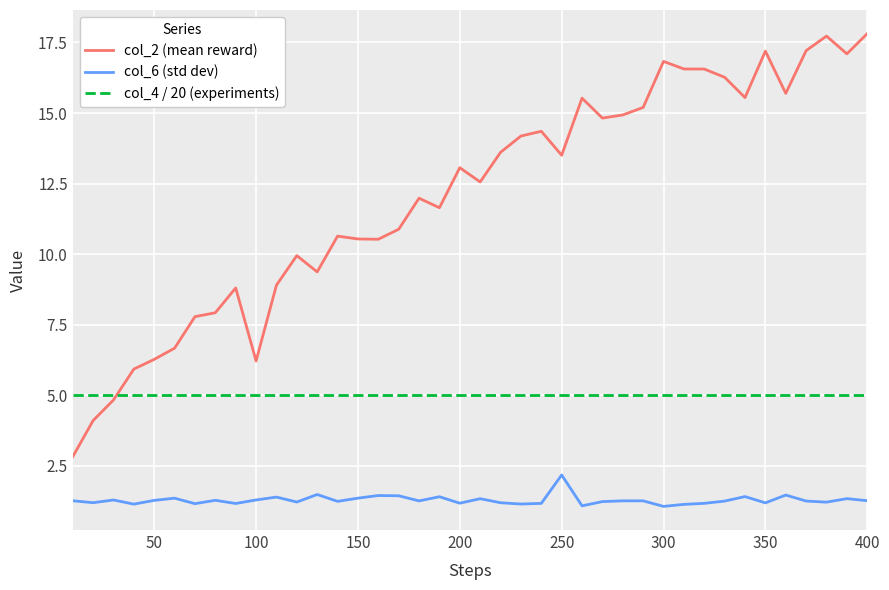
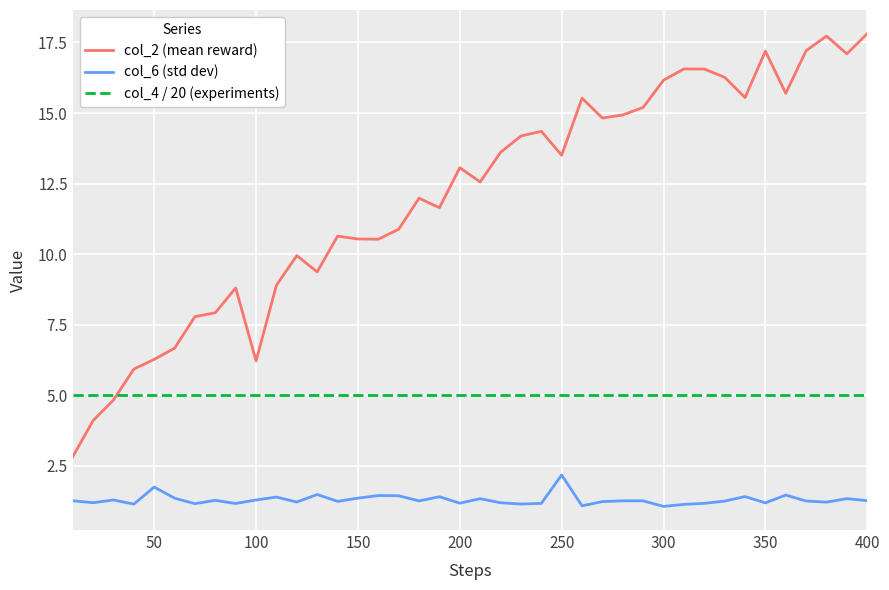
  {
    "col_2 (mean reward)": {
      "50": 6.3,
      "100": 6.2,
      "150": 10.5,
      "200": 13.1,
      "250": 13.5,
-     "300": 16.8,
+     "300": 16.2,
      "350": 17.2,
      "400": 17.8
    },
    "col_6 (std dev)": {
-     "50": 1.3,
+     "50": 1.7,
      "100": 1.3,
      "150": 1.4,
      "200": 1.2,
      "250": 2.2,
      "300": 1.1,
      "350": 1.2,
      "400": 1.3
    },
    "col_4 / 20 (experiments)": {
      "50": 5.0,
      "100": 5.0,
      "150": 5.0,
      "200": 5.0,
      "250": 5.0,
      "300": 5.0,
      "350": 5.0,
      "400": 5.0
    }
  }
